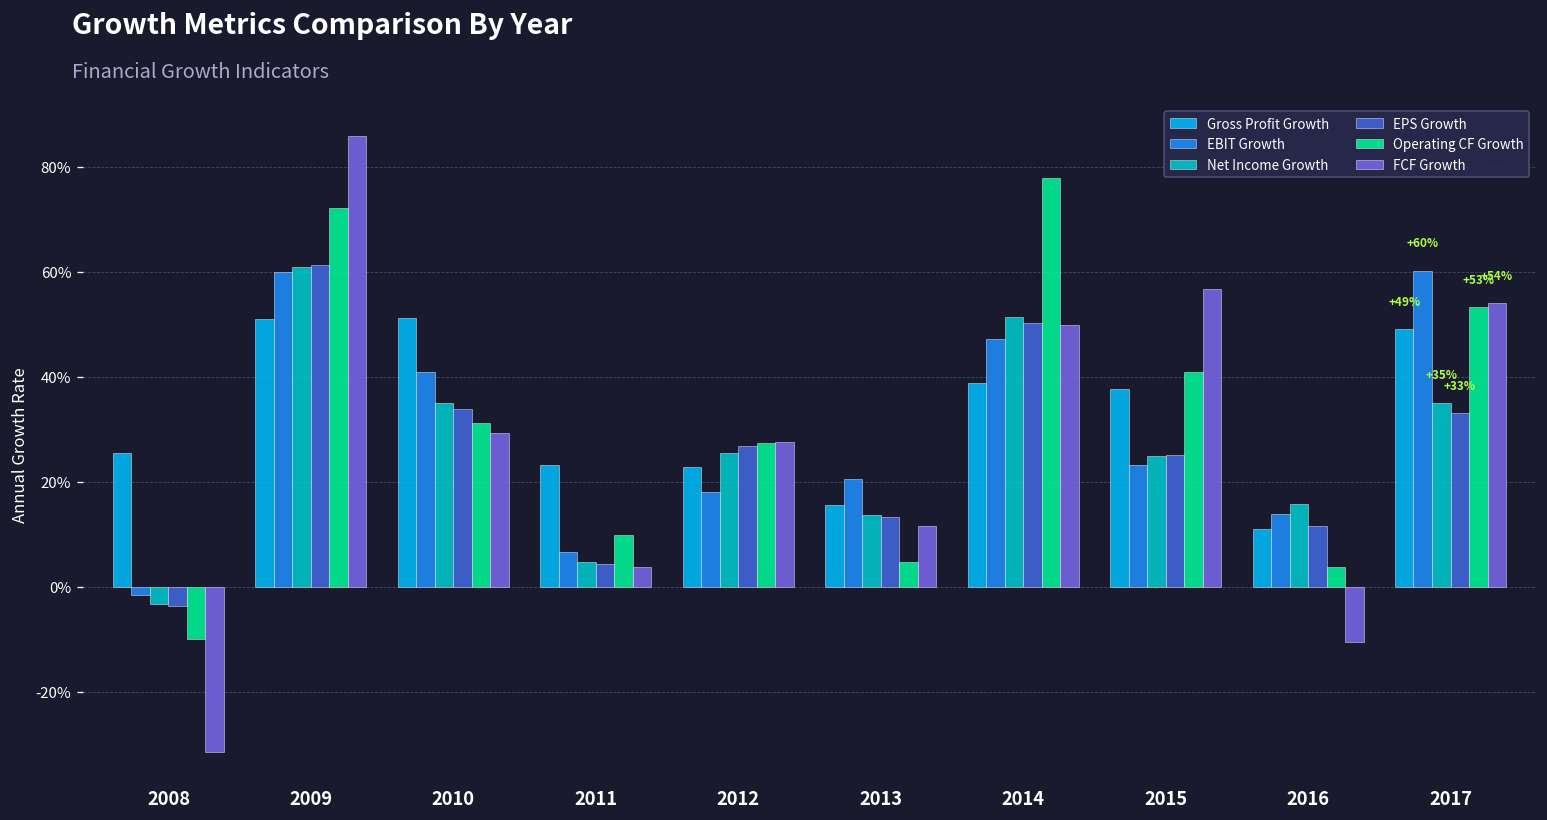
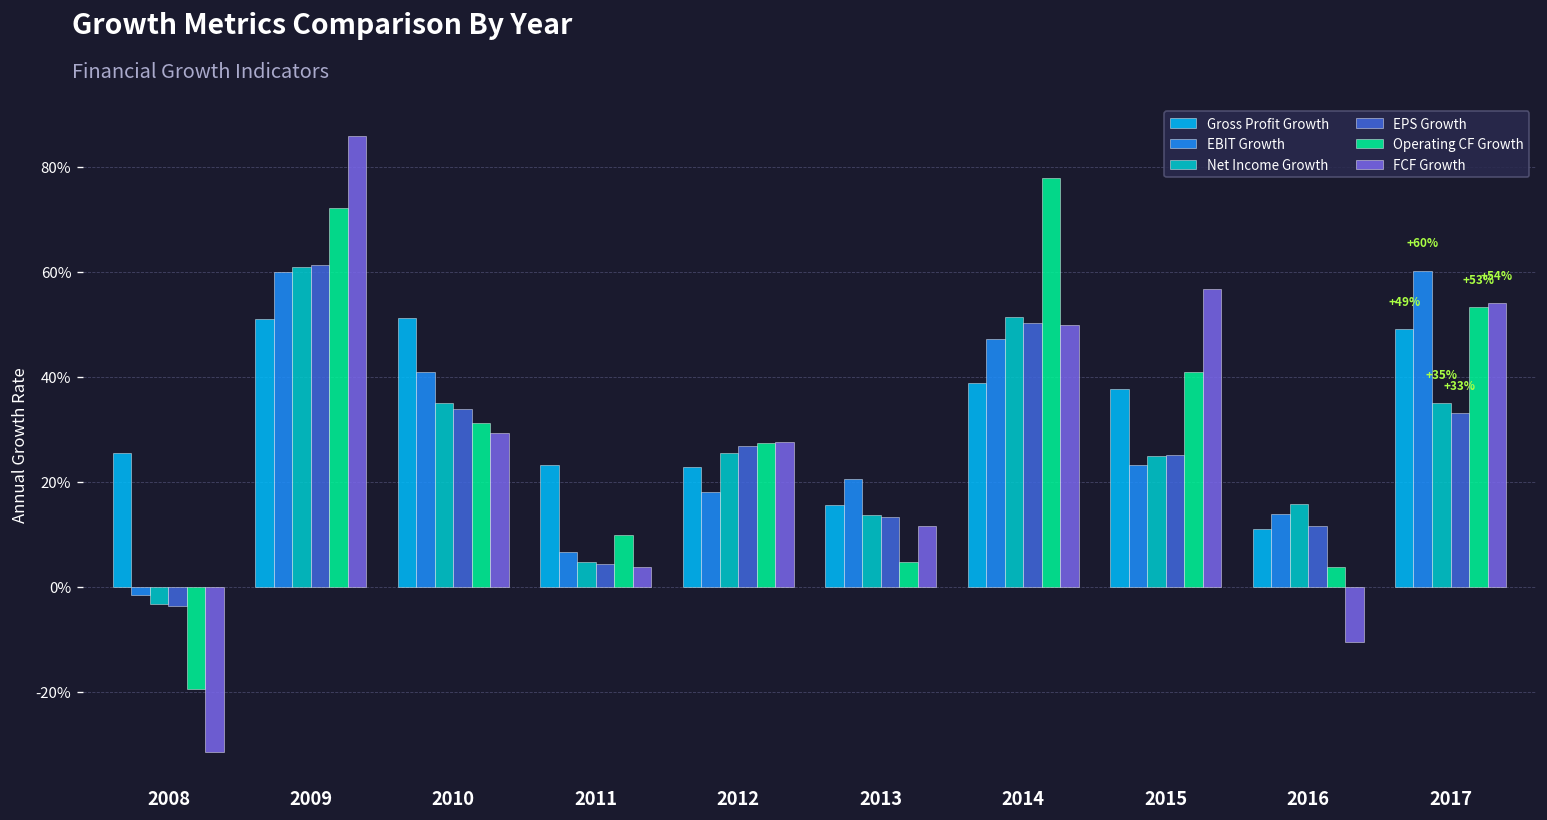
  {
    "Operating CF Growth": {
-     "2008": "-10%",
+     "2008": "-19%",
      "2009": "72%",
      "2010": "31%",
      "2011": "10%",
      "2012": "27%",
      "2013": "5%",
      "2014": "78%",
      "2015": "41%",
      "2016": "4%"
    }
  }
